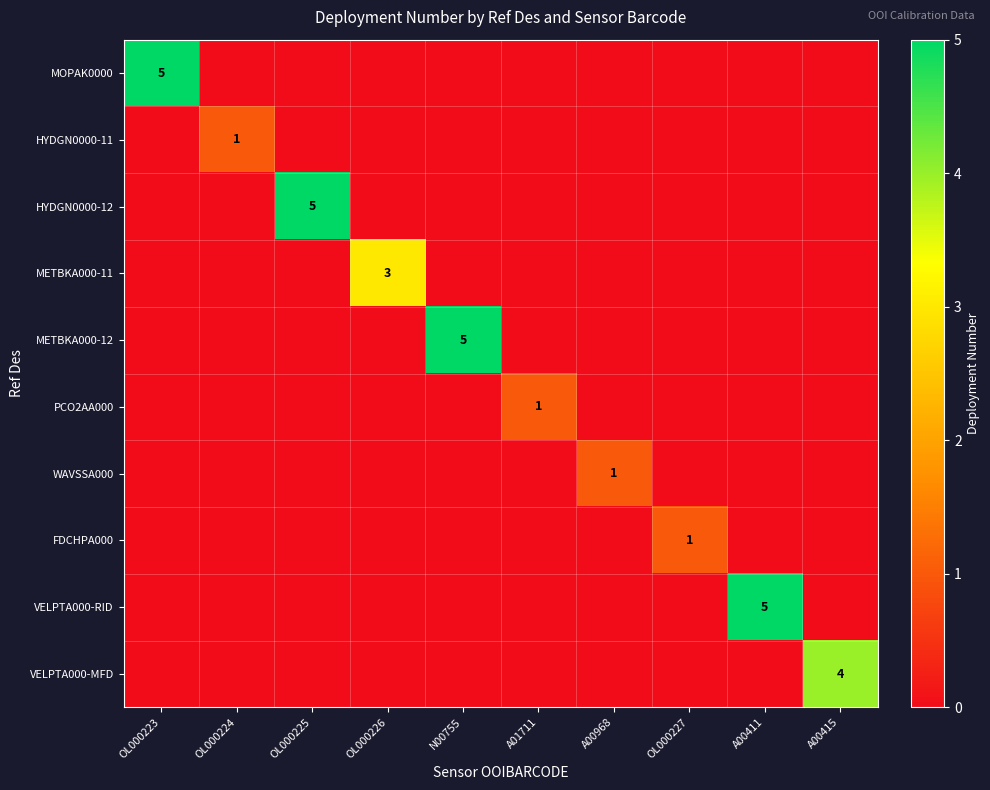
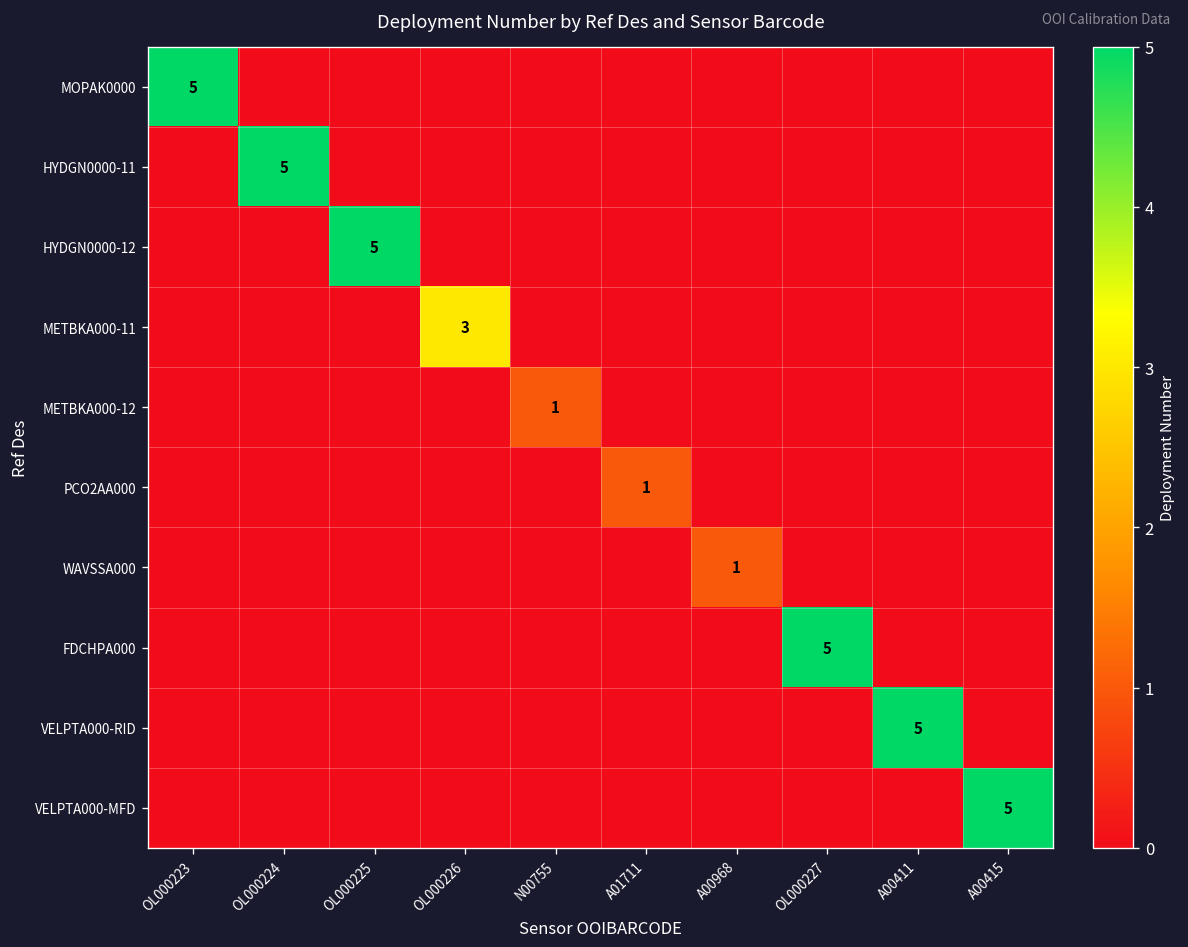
  {
    "MOPAK0000": {
      "OL000223": 5
    },
    "HYDGN0000-11": {
-     "OL000224": 1
+     "OL000224": 5
    },
    "HYDGN0000-12": {
      "OL000225": 5
    },
    "METBKA000-11": {
      "OL000226": 3
    },
    "METBKA000-12": {
-     "N00755": 5
+     "N00755": 1
    },
    "PCO2AA000": {
      "A01711": 1
    },
    "WAVSSA000": {
      "A00968": 1
    },
    "FDCHPA000": {
-     "OL000227": 1
+     "OL000227": 5
    },
    "VELPTA000-RID": {
      "A00411": 5
    },
    "VELPTA000-MFD": {
-     "A00415": 4
+     "A00415": 5
    }
  }
